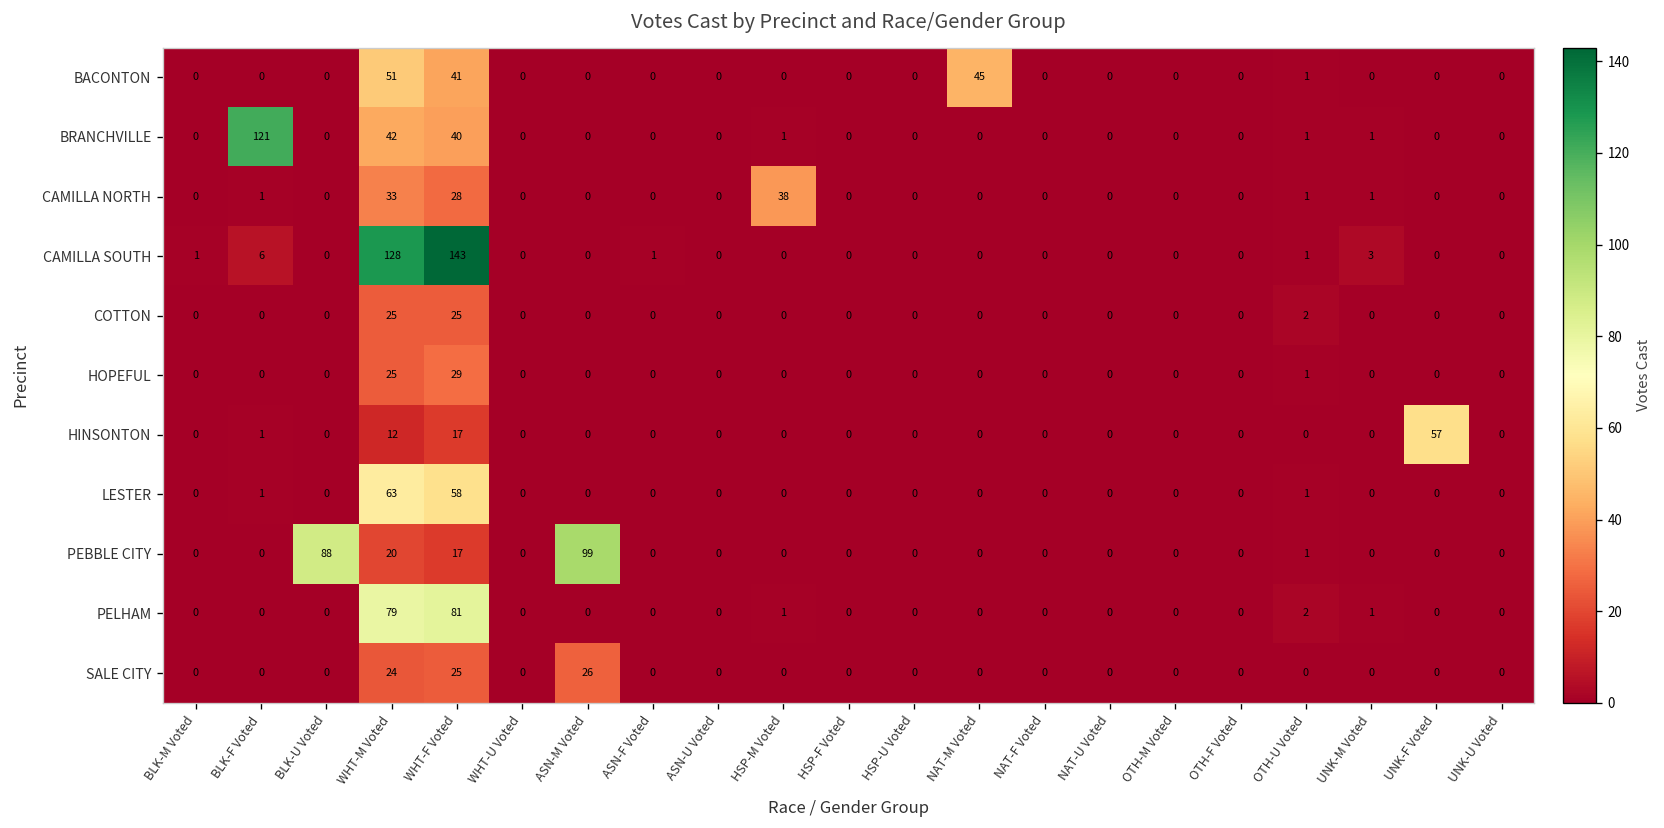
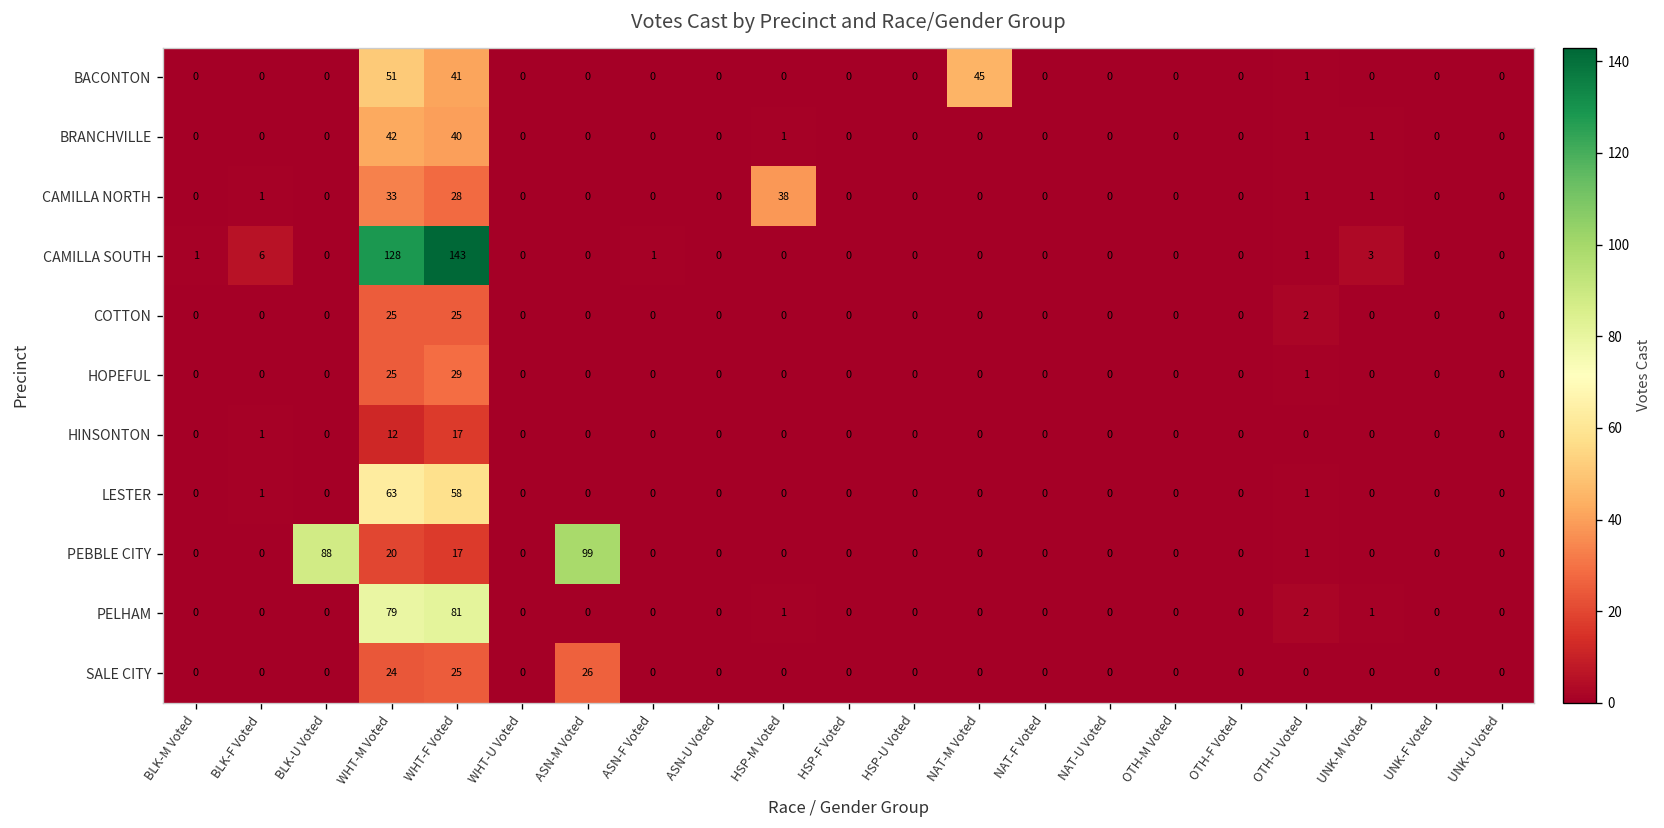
  {
    "BRANCHVILLE": {
      "BLK-M Voted": 0,
-     "BLK-F Voted": 121,
+     "BLK-F Voted": 0,
      "BLK-U Voted": 0,
      "WHT-M Voted": 42,
      "WHT-F Voted": 40,
      "WHT-U Voted": 0,
      "ASN-M Voted": 0,
      "ASN-F Voted": 0,
      "ASN-U Voted": 0,
      "HSP-M Voted": 1,
      "HSP-F Voted": 0,
      "HSP-U Voted": 0,
      "NAT-M Voted": 0,
      "NAT-F Voted": 0,
      "NAT-U Voted": 0,
      "OTH-M Voted": 0,
      "OTH-F Voted": 0,
      "OTH-U Voted": 1,
      "UNK-M Voted": 1,
      "UNK-F Voted": 0,
      "UNK-U Voted": 0
    },
    "HINSONTON": {
      "BLK-M Voted": 0,
      "BLK-F Voted": 1,
      "BLK-U Voted": 0,
      "WHT-M Voted": 12,
      "WHT-F Voted": 17,
      "WHT-U Voted": 0,
      "ASN-M Voted": 0,
      "ASN-F Voted": 0,
      "ASN-U Voted": 0,
      "HSP-M Voted": 0,
      "HSP-F Voted": 0,
      "HSP-U Voted": 0,
      "NAT-M Voted": 0,
      "NAT-F Voted": 0,
      "NAT-U Voted": 0,
      "OTH-M Voted": 0,
      "OTH-F Voted": 0,
      "OTH-U Voted": 0,
      "UNK-M Voted": 0,
-     "UNK-F Voted": 57,
+     "UNK-F Voted": 0,
      "UNK-U Voted": 0
    }
  }
